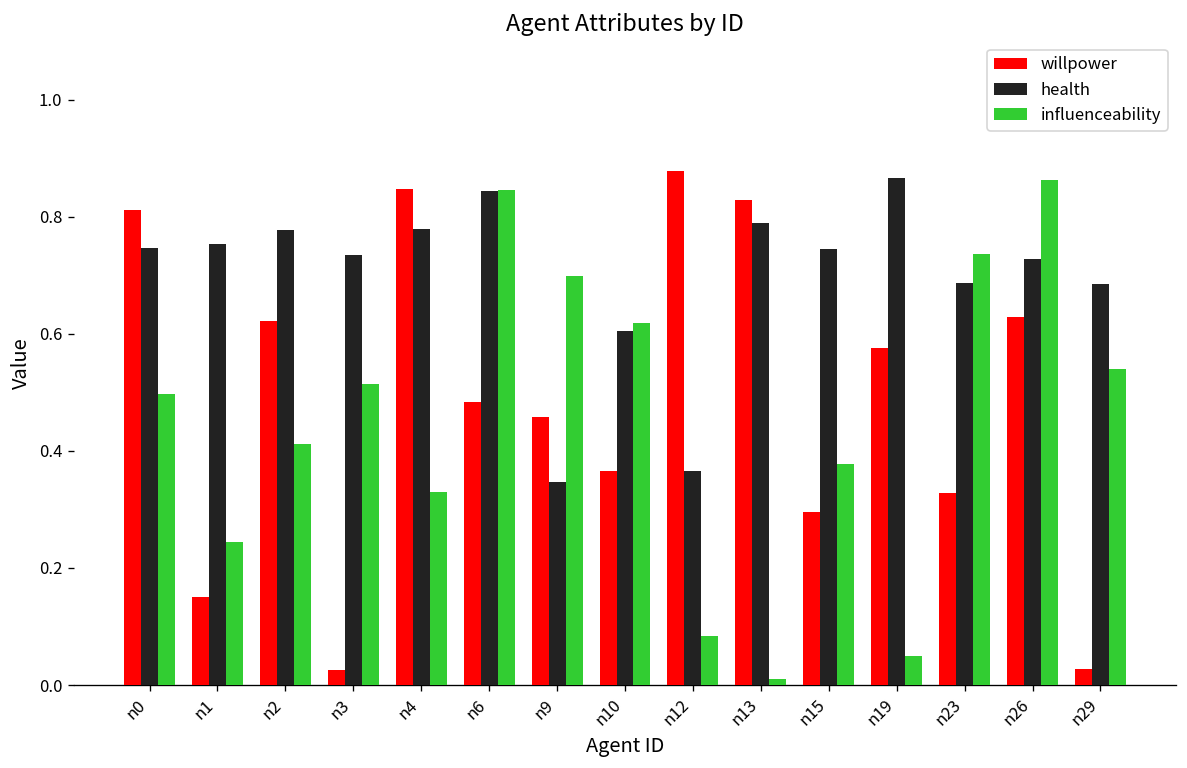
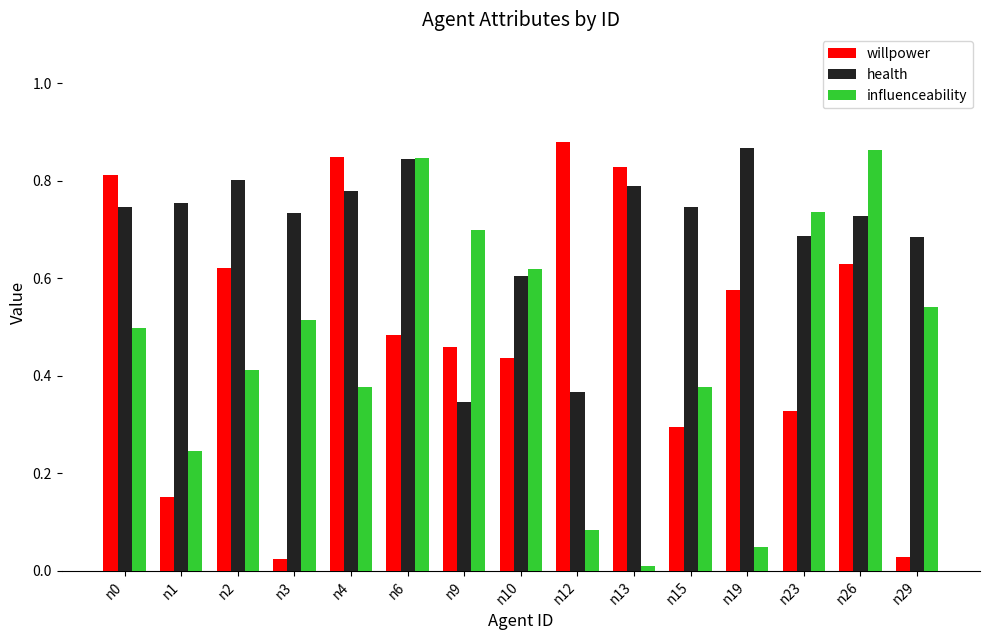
  {
    "willpower": {
      "n0": 0.81,
      "n1": 0.15,
      "n2": 0.62,
      "n3": 0.03,
      "n4": 0.85,
      "n6": 0.48,
      "n9": 0.46,
-     "n10": 0.37,
+     "n10": 0.44,
      "n12": 0.88,
      "n13": 0.83,
      "n15": 0.30,
      "n19": 0.58,
      "n23": 0.33,
      "n26": 0.63,
      "n29": 0.03
    },
    "health": {
      "n0": 0.75,
      "n1": 0.75,
-     "n2": 0.78,
+     "n2": 0.80,
      "n3": 0.73,
      "n4": 0.78,
      "n6": 0.84,
      "n9": 0.35,
      "n10": 0.61,
      "n12": 0.37,
      "n13": 0.79,
      "n15": 0.75,
      "n19": 0.87,
      "n23": 0.69,
      "n26": 0.73,
      "n29": 0.68
    },
    "influenceability": {
      "n0": 0.50,
      "n1": 0.24,
      "n2": 0.41,
      "n3": 0.51,
-     "n4": 0.33,
+     "n4": 0.38,
      "n6": 0.85,
      "n9": 0.70,
      "n10": 0.62,
      "n12": 0.08,
      "n13": 0.01,
      "n15": 0.38,
      "n19": 0.05,
      "n23": 0.74,
      "n26": 0.86,
      "n29": 0.54
    }
  }
